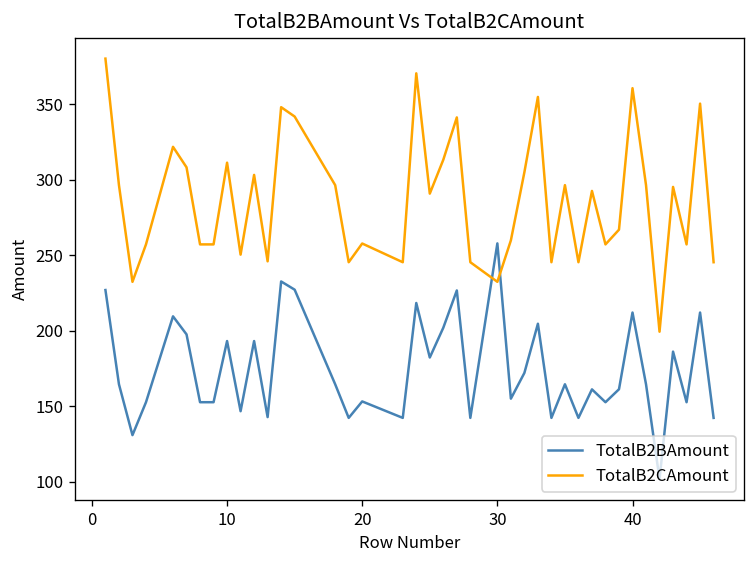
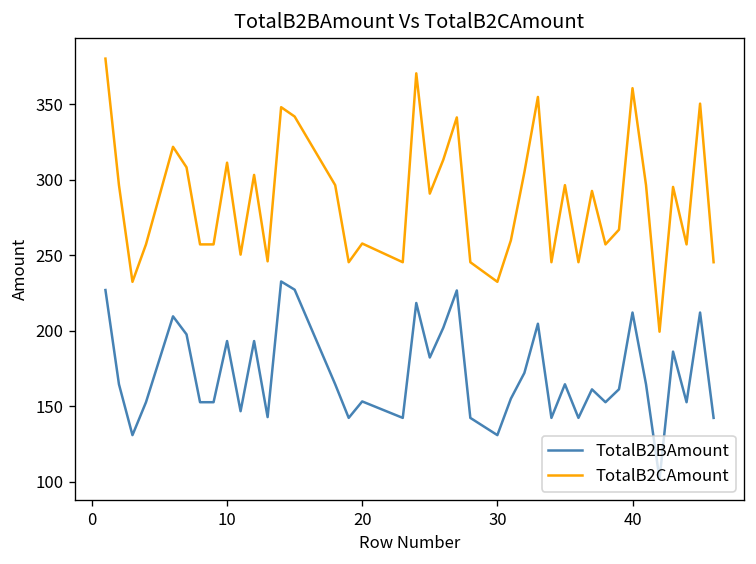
  {
    "TotalB2BAmount": {
      "10": 193,
      "20": 153,
-     "30": 258,
+     "30": 131,
      "40": 212
    },
    "TotalB2CAmount": {
      "10": 311,
      "20": 258,
      "30": 232,
      "40": 361
    }
  }
